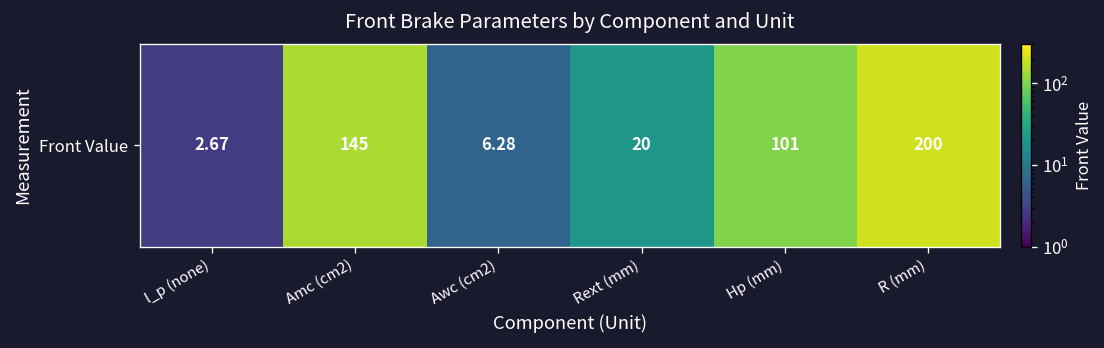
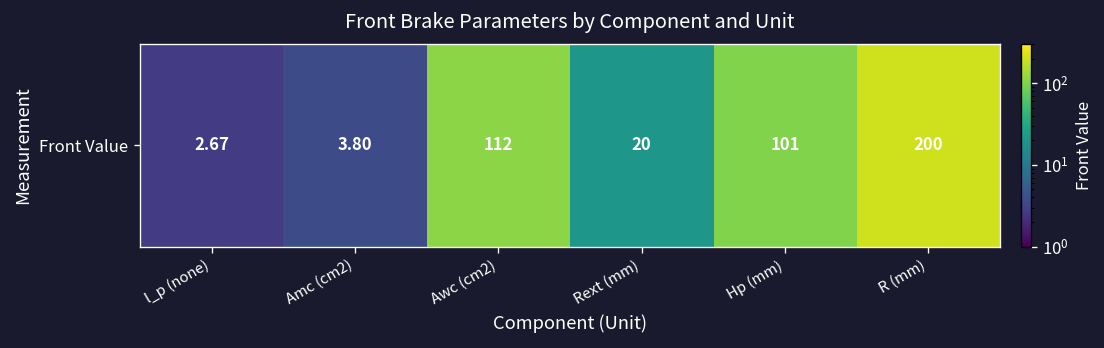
  {
    "Front Value": {
      "l_p (none)": 2.67,
-     "Amc (cm2)": 145,
-     "Awc (cm2)": 6.28,
+     "Amc (cm2)": 3.80,
+     "Awc (cm2)": 112,
      "Rext (mm)": 20,
      "Hp (mm)": 101,
      "R (mm)": 200
    }
  }
